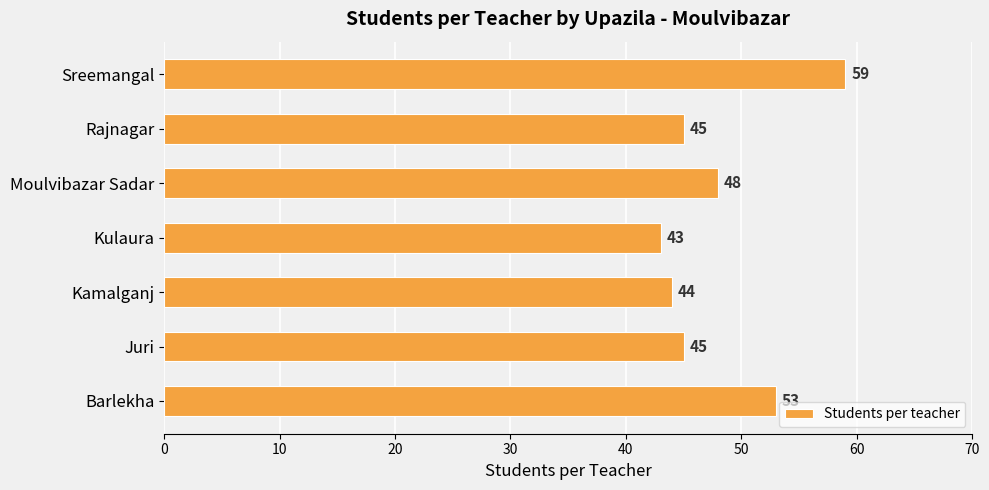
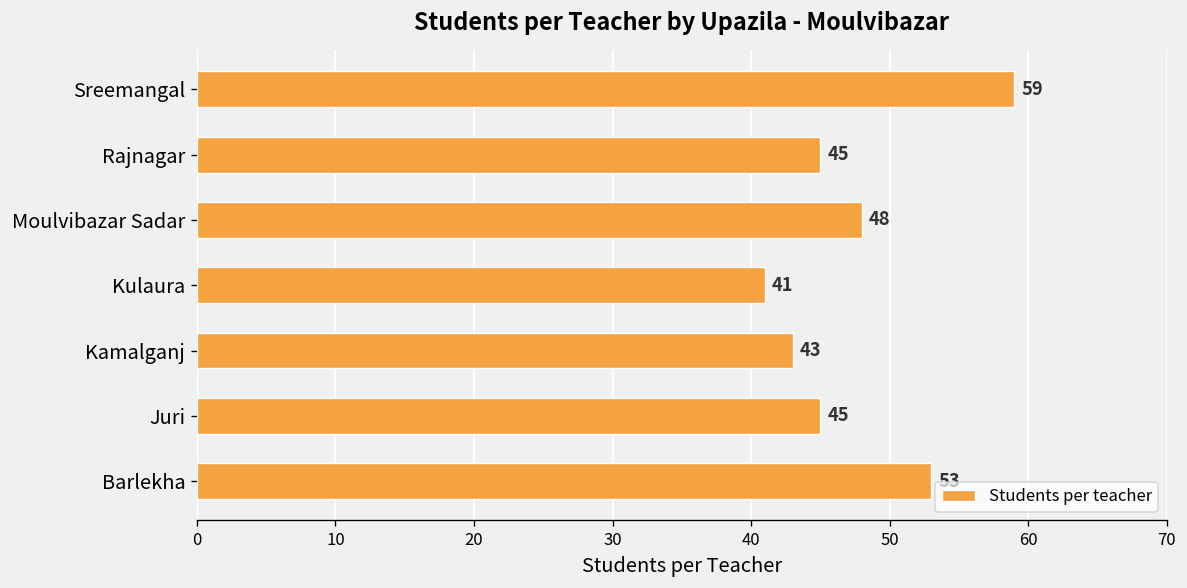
  {
    "Sreemangal": 59,
    "Rajnagar": 45,
    "Moulvibazar Sadar": 48,
-   "Kulaura": 43,
-   "Kamalganj": 44,
+   "Kulaura": 41,
+   "Kamalganj": 43,
    "Juri": 45
  }
